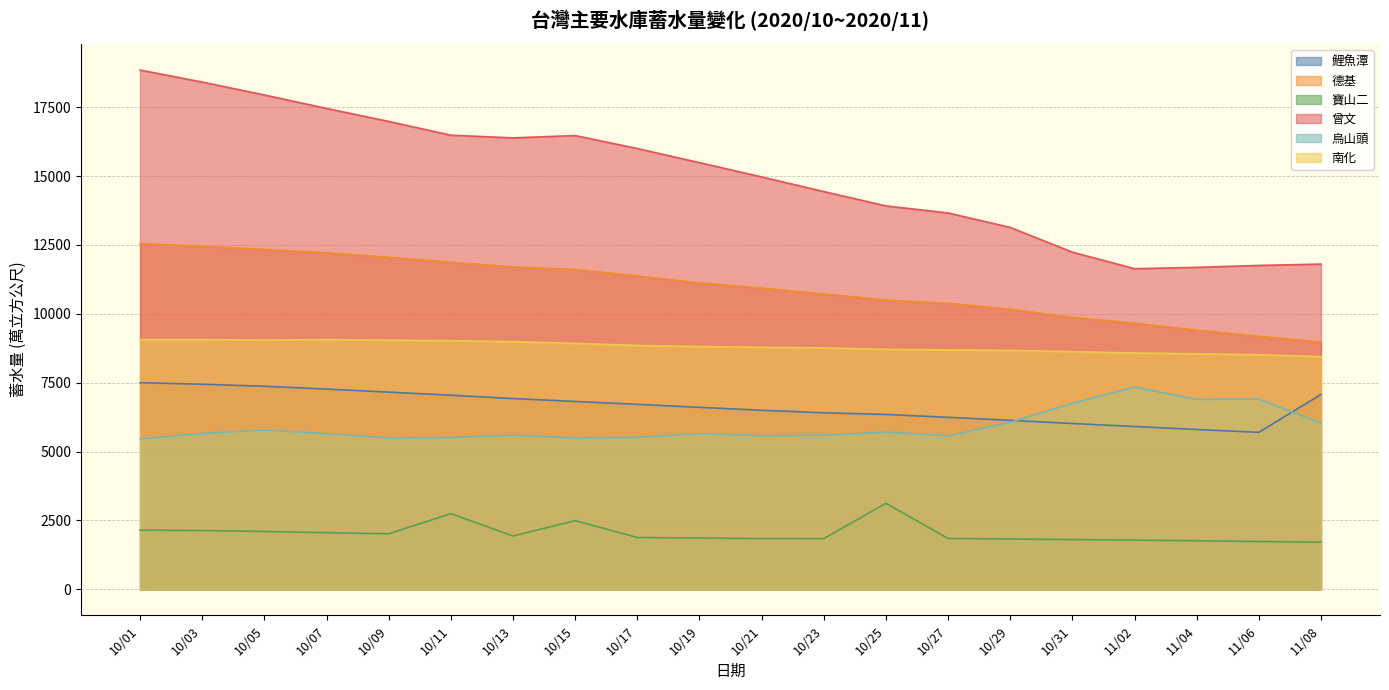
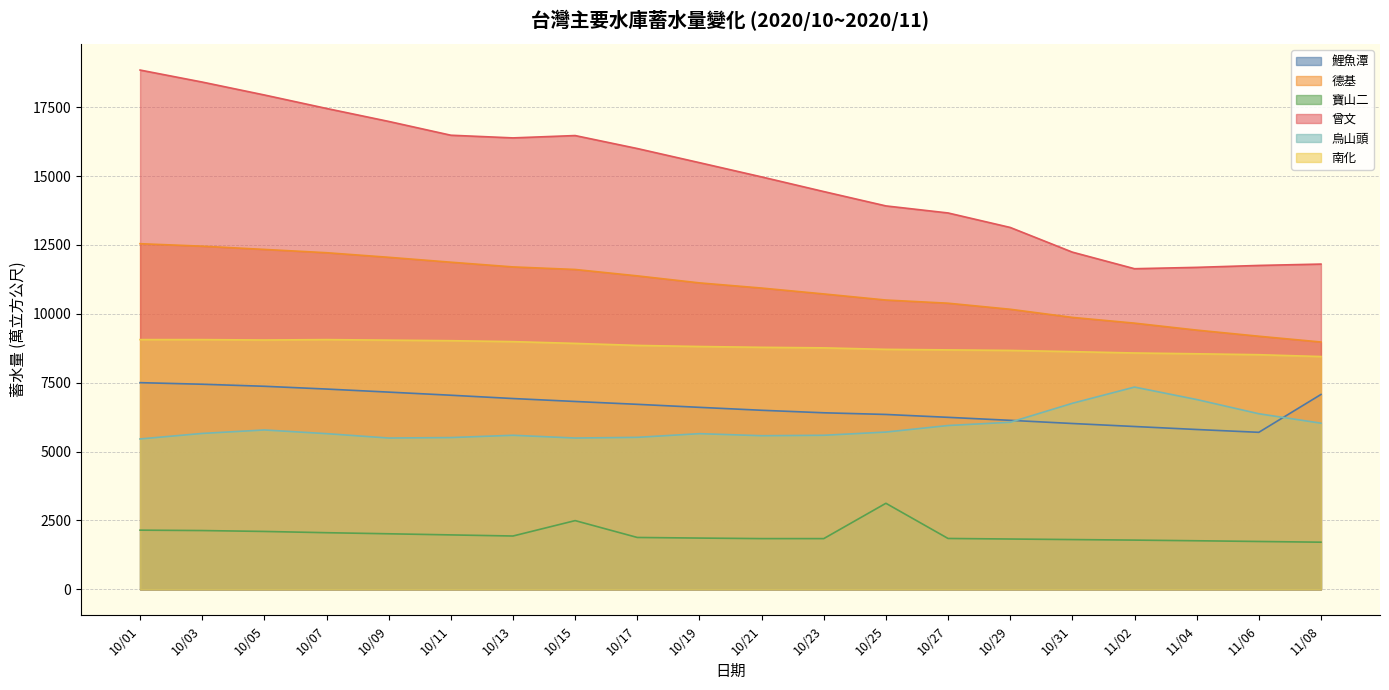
  {
    "鯉魚潭": {
      "10/01": 7500,
      "10/03": 7400,
      "10/05": 7400,
      "10/07": 7300,
      "10/09": 7200,
      "10/11": 7000,
      "10/13": 6900,
      "10/15": 6800,
      "10/17": 6700,
      "10/19": 6600,
      "10/21": 6500,
      "10/23": 6400,
      "10/25": 6300,
      "10/27": 6200,
      "10/31": 6000,
      "11/02": 5900,
      "11/04": 5800,
      "11/06": 5700,
      "11/08": 7100
    },
    "寶山二": {
      "10/01": 2100,
      "10/03": 2100,
      "10/05": 2100,
      "10/07": 2100,
      "10/09": 2000,
-     "10/11": 2700,
+     "10/11": 2000,
      "10/13": 1900,
      "10/15": 2500,
      "10/17": 1900,
      "10/19": 1900,
      "10/21": 1800,
      "10/23": 1800,
      "10/25": 3100,
      "10/27": 1800,
      "10/29": 1800,
      "10/31": 1800,
      "11/02": 1800,
      "11/04": 1800,
      "11/06": 1700,
      "11/08": 1700
    },
    "曾文": {
      "10/01": 18900,
      "10/03": 18400,
      "10/05": 17900,
      "10/07": 17500,
      "10/09": 17000,
      "10/11": 16500,
      "10/13": 16400,
      "10/15": 16500,
      "10/17": 16000,
      "10/19": 15500,
      "10/21": 15000,
      "10/23": 14400,
      "10/25": 13900,
      "10/27": 13700,
      "10/29": 13100,
      "10/31": 12200,
      "11/02": 11600,
      "11/04": 11700,
      "11/06": 11800,
      "11/08": 11800
    },
    "烏山頭": {
      "10/01": 5500,
      "10/03": 5700,
      "10/05": 5800,
      "10/07": 5700,
      "10/09": 5500,
      "10/11": 5500,
      "10/13": 5600,
      "10/15": 5500,
      "10/17": 5500,
      "10/19": 5700,
      "10/21": 5600,
      "10/23": 5600,
      "10/25": 5700,
-     "10/27": 5600,
+     "10/27": 5900,
      "10/31": 6800,
      "11/02": 7300,
      "11/04": 6900,
-     "11/06": 6900,
+     "11/06": 6400,
      "11/08": 6000
    }
  }
